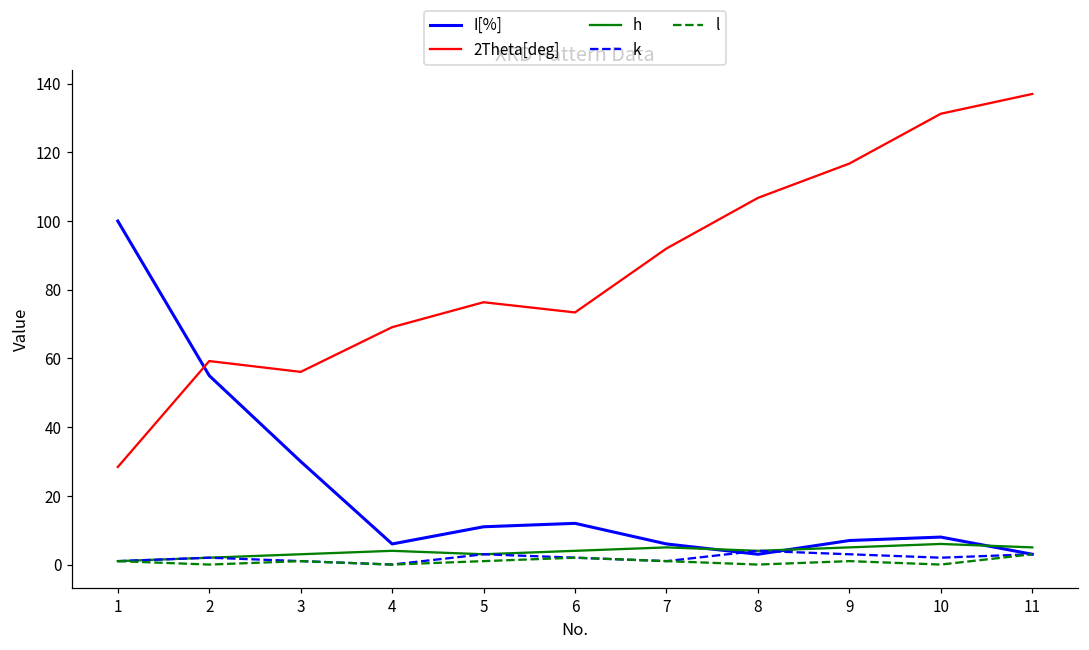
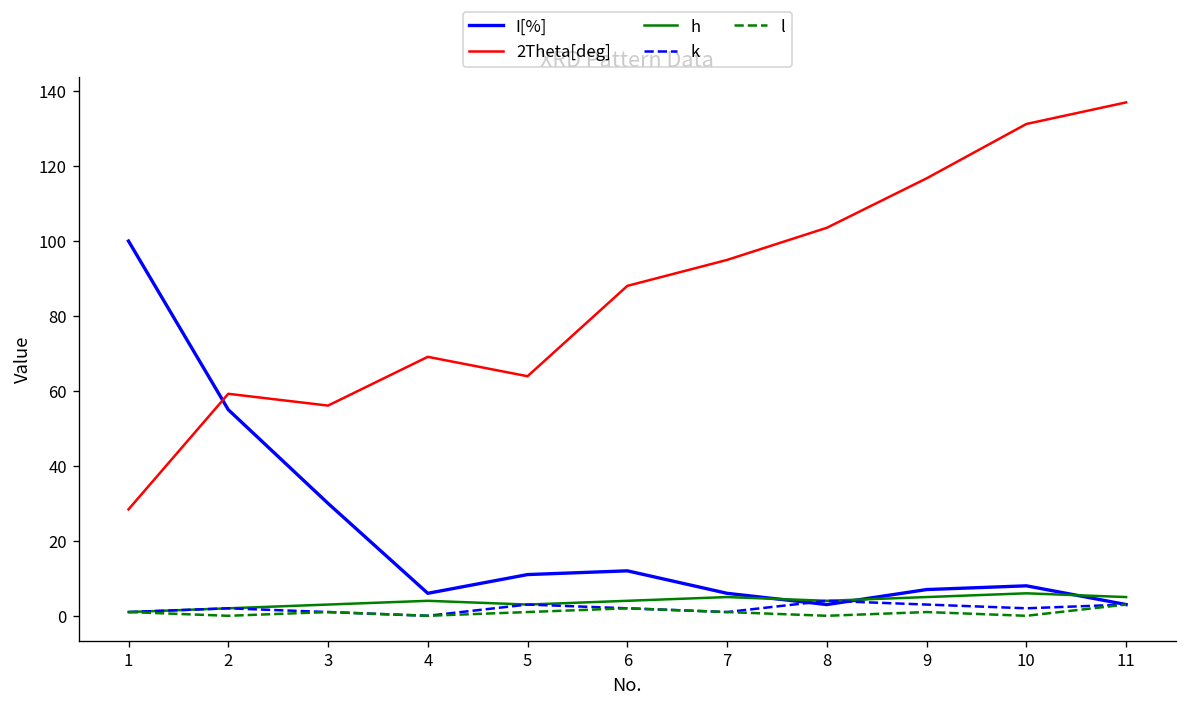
  {
    "2Theta[deg]": {
      "1": 28,
      "2": 59,
      "3": 56,
      "4": 69,
-     "5": 76,
-     "6": 73,
-     "7": 92,
-     "8": 107,
+     "5": 64,
+     "6": 88,
+     "7": 95,
+     "8": 104,
      "9": 117,
      "10": 131,
      "11": 137
    }
  }
